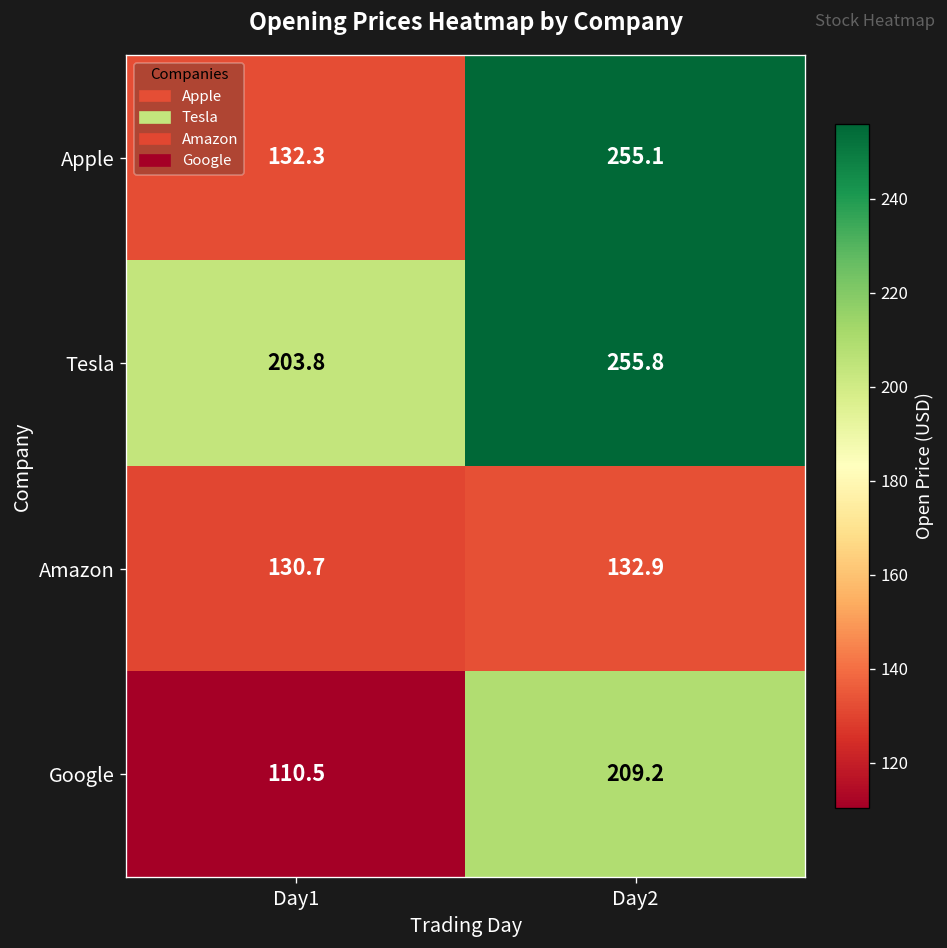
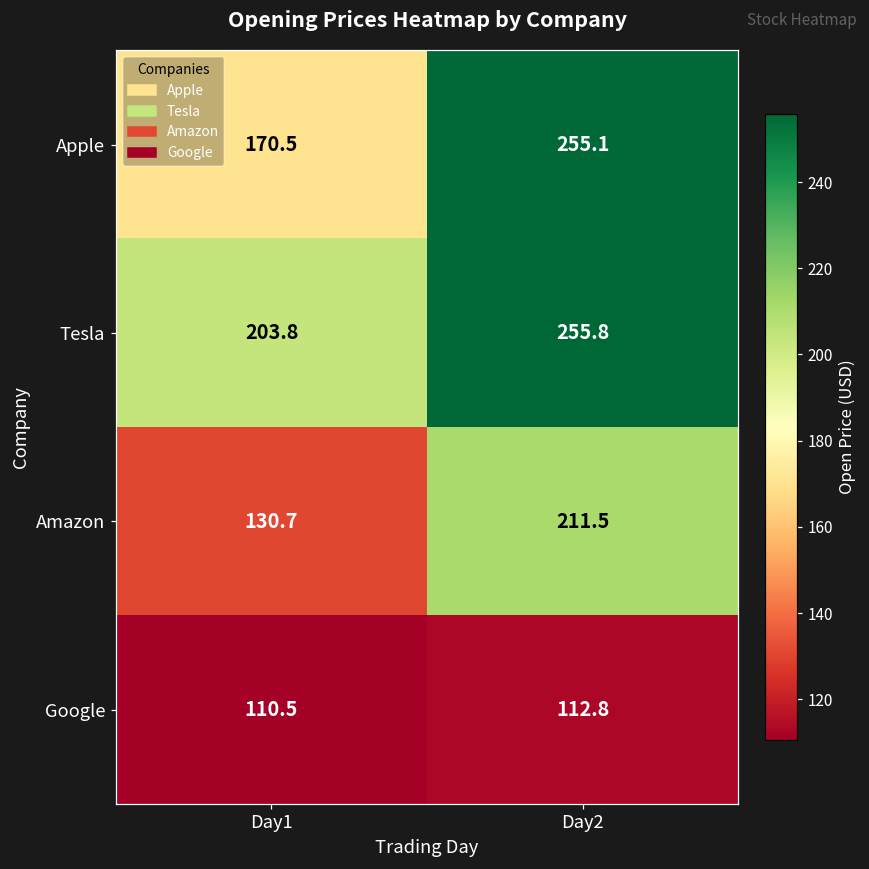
  {
    "Apple": {
-     "Day1": 132.3,
+     "Day1": 170.5,
      "Day2": 255.1
    },
    "Tesla": {
      "Day1": 203.8,
      "Day2": 255.8
    },
    "Amazon": {
      "Day1": 130.7,
-     "Day2": 132.9
+     "Day2": 211.5
    },
    "Google": {
      "Day1": 110.5,
-     "Day2": 209.2
+     "Day2": 112.8
    }
  }
